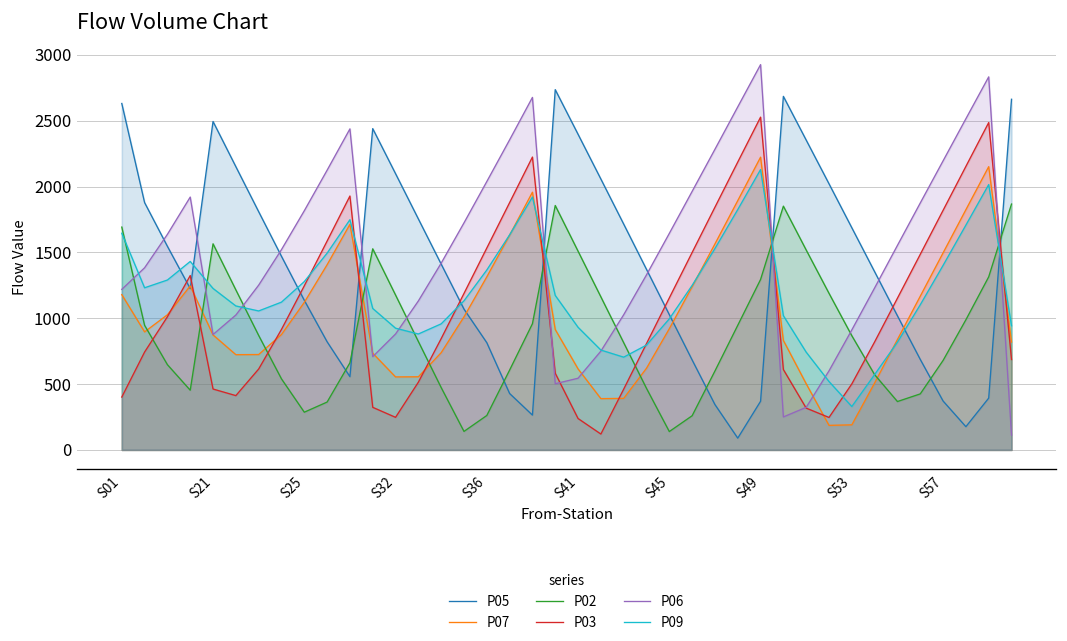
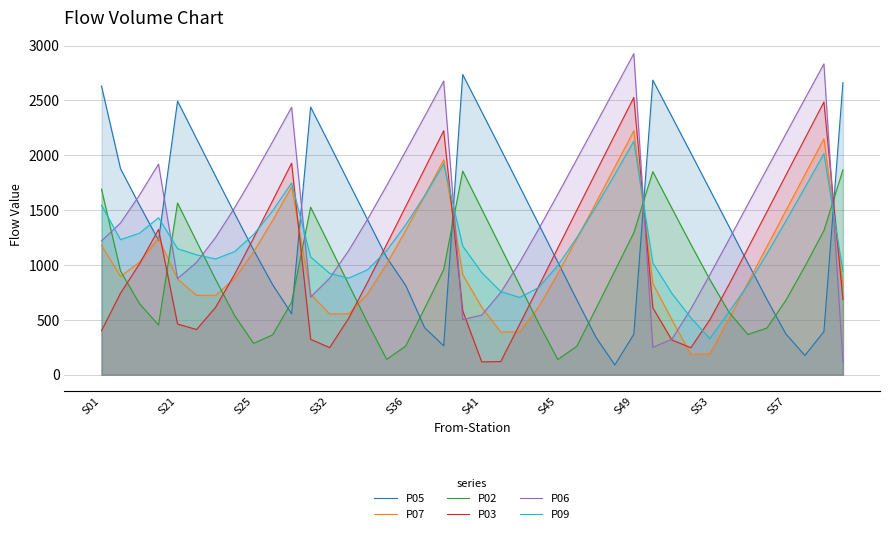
  {
    "P05": {
      "S01": 2630,
      "S21": 2490,
      "S32": 2100,
      "S36": 810,
      "S41": 2400,
      "S45": 1030,
      "S49": 370,
      "S53": 1690,
      "S57": 370
    },
    "P07": {
      "S01": 1180,
      "S32": 550,
      "S36": 1310,
      "S41": 620,
      "S45": 920,
      "S49": 2220,
      "S53": 190,
      "S57": 1500
    },
    "P02": {
      "S01": 1690,
      "S21": 1570,
      "S25": 290,
      "S32": 1180,
      "S36": 260,
      "S41": 1510,
      "S45": 140,
      "S49": 1290,
      "S53": 870,
      "S57": 680
    },
    "P03": {
      "S01": 400,
      "S21": 460,
      "S25": 1250,
      "S32": 250,
      "S36": 1530,
-     "S41": 240,
+     "S41": 120,
      "S45": 1150,
      "S49": 2530,
      "S53": 500,
      "S57": 1820
    },
    "P06": {
      "S01": 1220,
      "S25": 1820,
      "S32": 880,
      "S36": 2040,
      "S41": 540,
      "S45": 1640,
      "S49": 2930,
      "S53": 910,
      "S57": 2200
    },
    "P09": {
-     "S01": 1650,
-     "S21": 1230,
+     "S01": 1550,
+     "S21": 1150,
      "S25": 1280,
      "S32": 920,
      "S36": 1370,
      "S41": 930,
      "S45": 1000,
      "S49": 2130,
      "S53": 330,
      "S57": 1400
    }
  }
